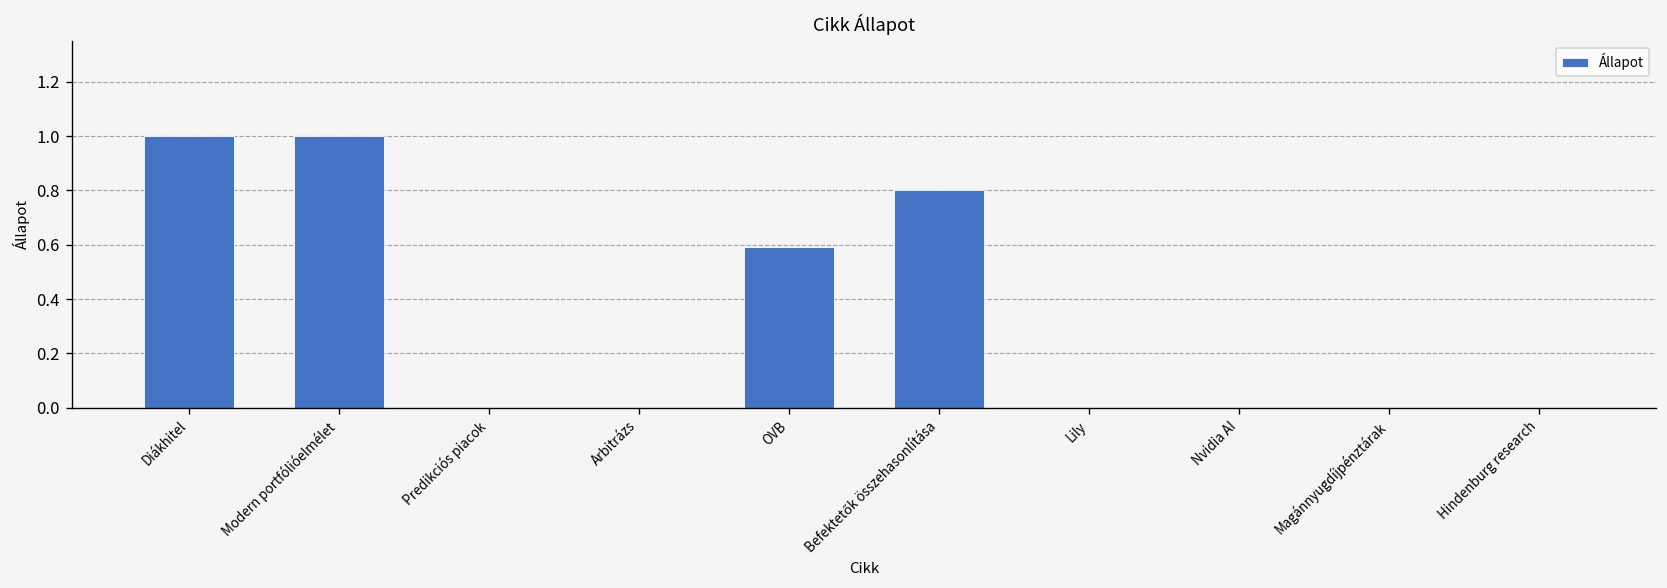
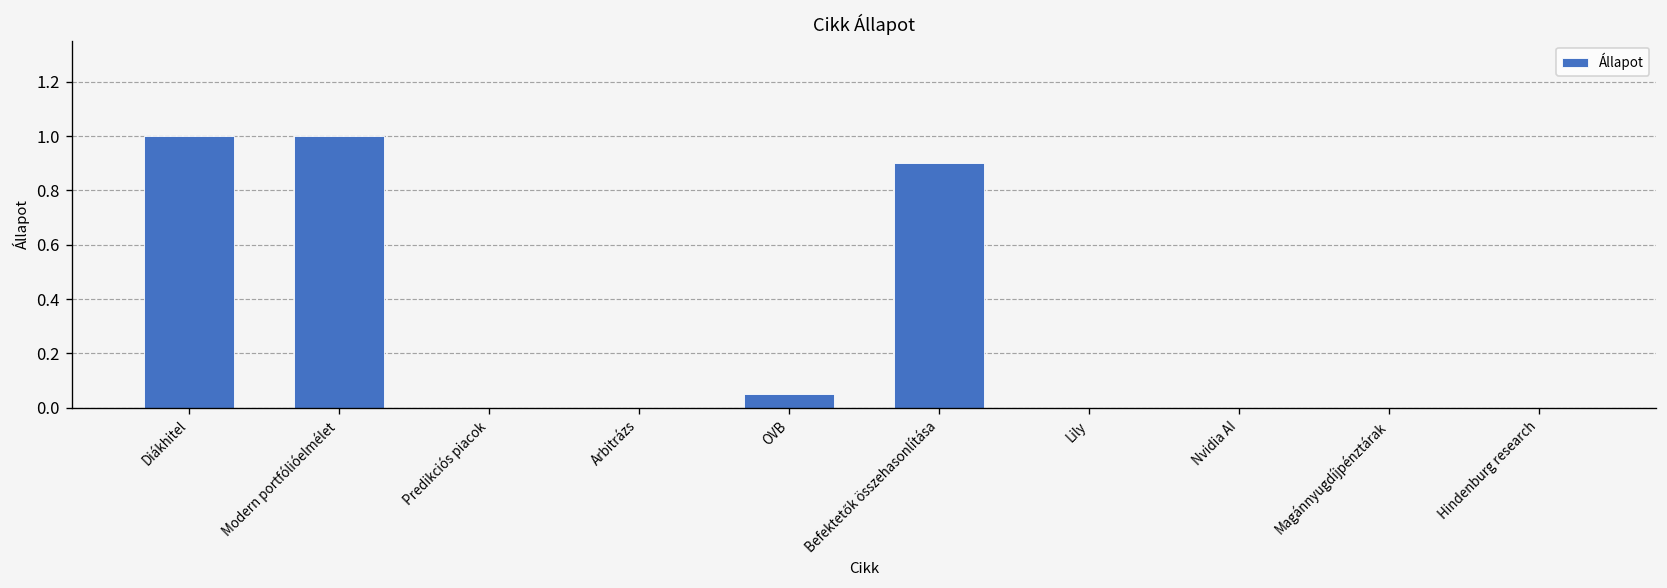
  {
    "Diákhitel": 1.00,
    "Modern portfólióelmélet": 1.00,
    "Predikciós piacok": 0.00,
    "Arbitrázs": 0.00,
-   "OVB": 0.59,
-   "Befektetők összehasonlítása": 0.8,
+   "OVB": 0.05,
+   "Befektetők összehasonlítása": 0.9,
    "Lily": 0.00,
    "Nvidia AI": 0.00,
    "Magánnyugdíjpénztárak": 0.00,
    "Hindenburg research": 0.00
  }
